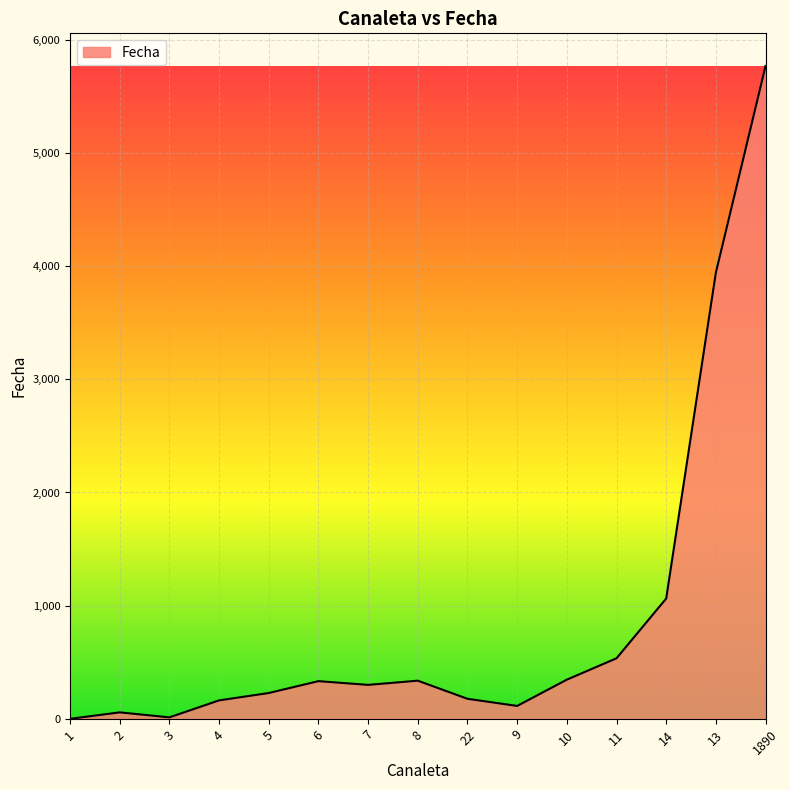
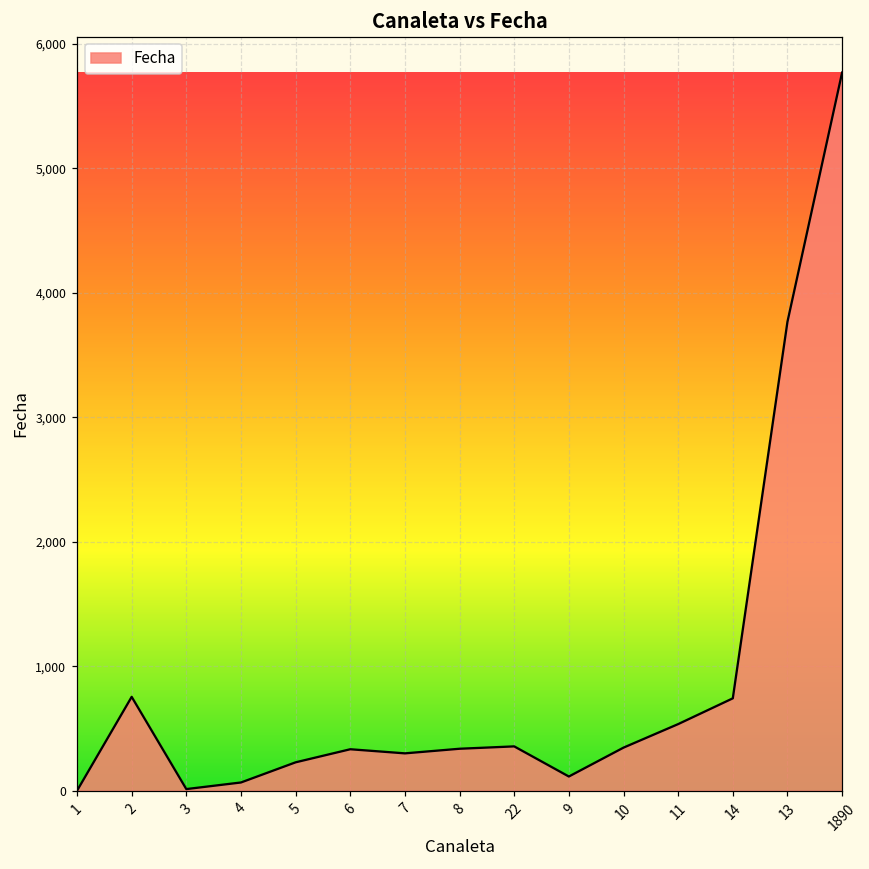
  {
    "1": "0",
-   "2": "60",
+   "2": "750",
    "3": "10",
-   "4": "160",
+   "4": "70",
    "5": "230",
    "6": "330",
    "7": "300",
    "8": "340",
-   "22": "180",
+   "22": "360",
    "9": "110",
    "10": "350",
    "11": "540",
-   "14": "1,060",
-   "13": "3,940",
+   "14": "740",
+   "13": "3,770",
    "1890": "5,770"
  }
